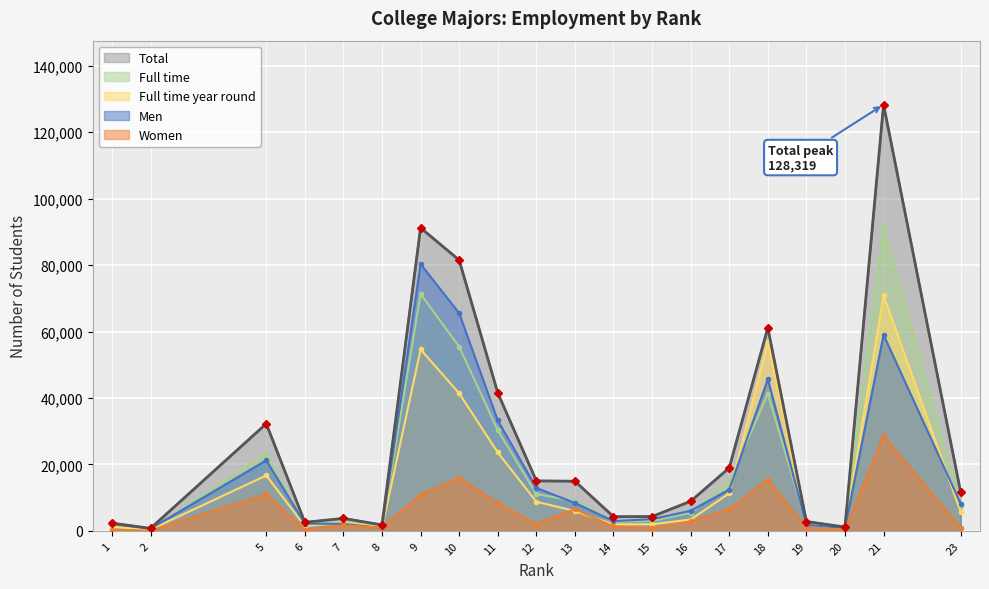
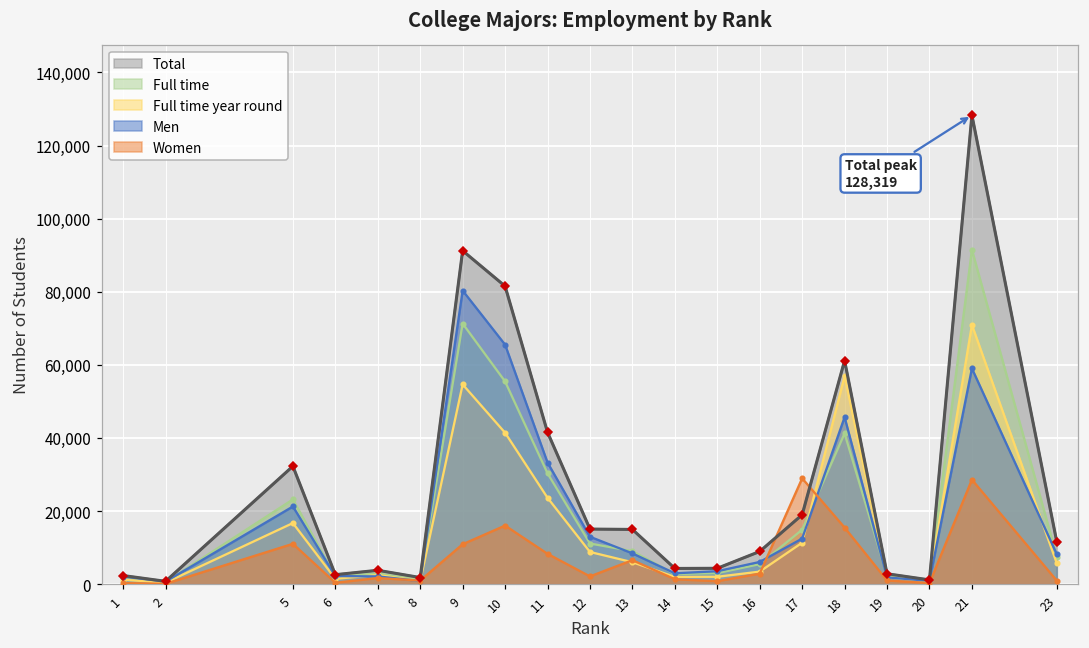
  {
    "Full time year round": {
      "5": "17,000",
      "9": "55,000",
      "10": "41,000",
      "11": "24,000",
      "12": "9,000",
      "15": "2,000",
      "17": "11,000",
      "18": "57,000",
      "21": "71,000",
      "23": "6,000"
    },
    "Men": {
      "5": "21,000",
      "9": "80,000",
      "10": "66,000",
      "11": "33,000",
      "12": "13,000",
      "17": "12,000",
      "18": "46,000",
      "21": "59,000"
    },
    "Women": {
      "1": "0",
      "5": "11,000",
      "6": "0",
      "9": "11,000",
      "10": "16,000",
      "11": "8,000",
      "12": "2,000",
      "15": "1,000",
-     "17": "7,000",
+     "17": "29,000",
      "18": "15,000",
      "19": "1,000",
      "21": "29,000",
      "23": "1,000"
    }
  }
